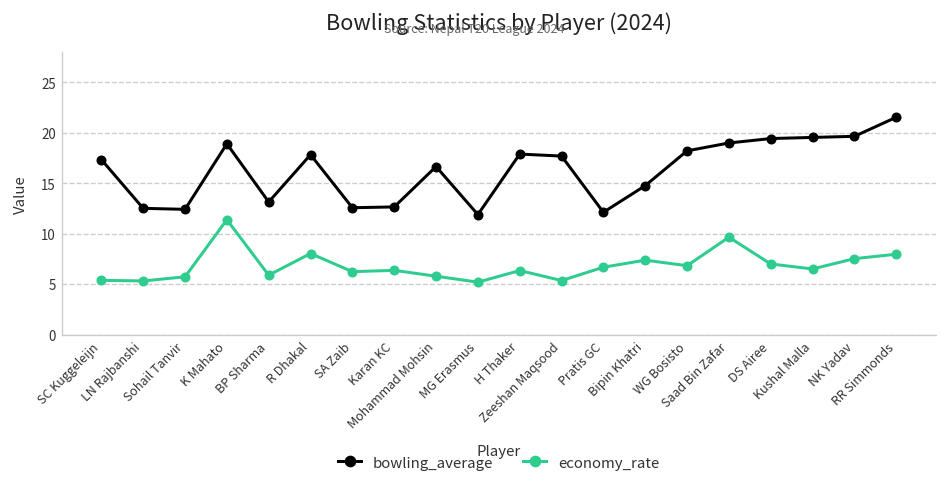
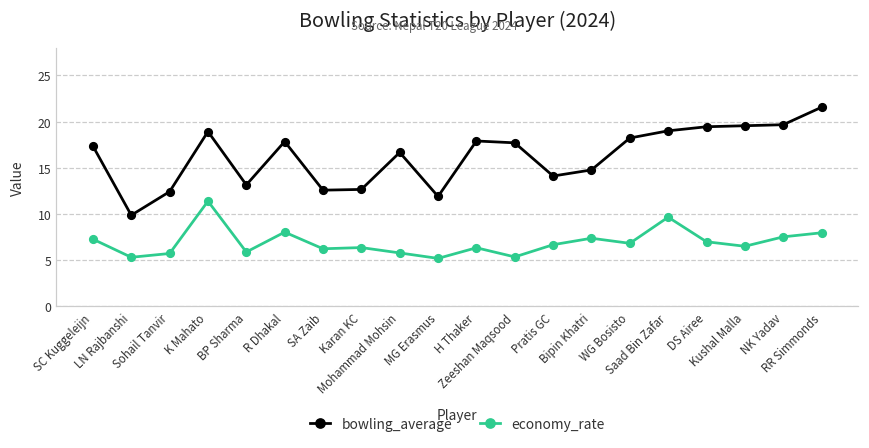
  {
    "bowling_average": {
      "SC Kuggeleijn": 17,
-     "LN Rajbanshi": 13,
+     "LN Rajbanshi": 10,
      "Sohail Tanvir": 12,
      "K Mahato": 19,
      "BP Sharma": 13,
      "R Dhakal": 18,
      "SA Zaib": 13,
      "Karan KC": 13,
      "Mohammad Mohsin": 17,
      "MG Erasmus": 12,
      "H Thaker": 18,
      "Zeeshan Maqsood": 18,
-     "Pratis GC": 12,
+     "Pratis GC": 14,
      "Bipin Khatri": 15,
      "WG Bosisto": 18,
      "Saad Bin Zafar": 19,
      "DS Airee": 19,
      "Kushal Malla": 20,
      "NK Yadav": 20,
      "RR Simmonds": 22
    },
    "economy_rate": {
-     "SC Kuggeleijn": 5,
+     "SC Kuggeleijn": 7,
      "LN Rajbanshi": 5,
      "Sohail Tanvir": 6,
      "K Mahato": 11,
      "BP Sharma": 6,
      "R Dhakal": 8,
      "SA Zaib": 6,
      "Karan KC": 6,
      "Mohammad Mohsin": 6,
      "MG Erasmus": 5,
      "H Thaker": 6,
      "Zeeshan Maqsood": 5,
      "Pratis GC": 7,
      "Bipin Khatri": 7,
      "WG Bosisto": 7,
      "Saad Bin Zafar": 10,
      "DS Airee": 7,
      "Kushal Malla": 7,
      "NK Yadav": 8,
      "RR Simmonds": 8
    }
  }
